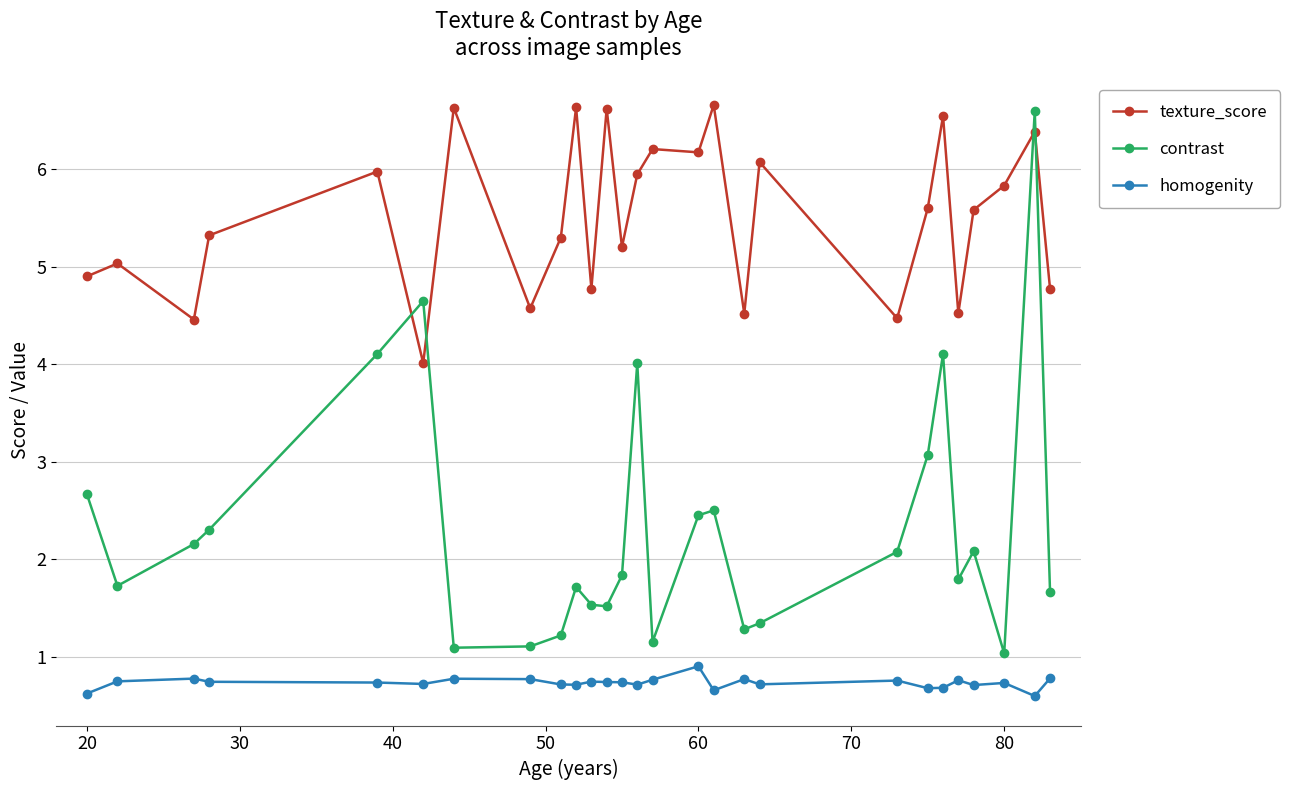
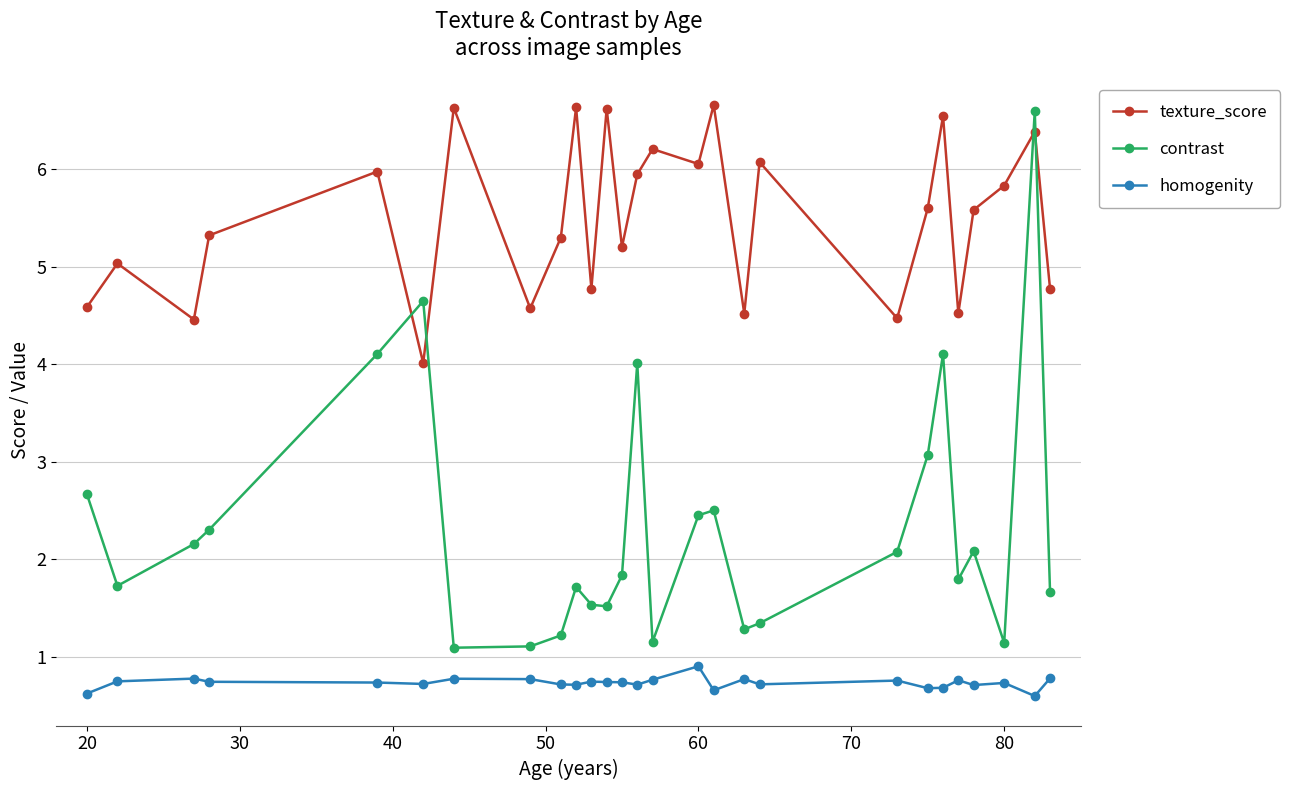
  {
    "texture_score": {
-     "20": 4.9,
-     "60": 6.2,
+     "20": 4.6,
+     "60": 6.1,
      "80": 5.8
    },
    "contrast": {
      "20": 2.7,
      "60": 2.5,
-     "80": 1.0
+     "80": 1.1
    },
    "homogenity": {
      "20": 0.6,
      "60": 0.9,
      "80": 0.7
    }
  }
